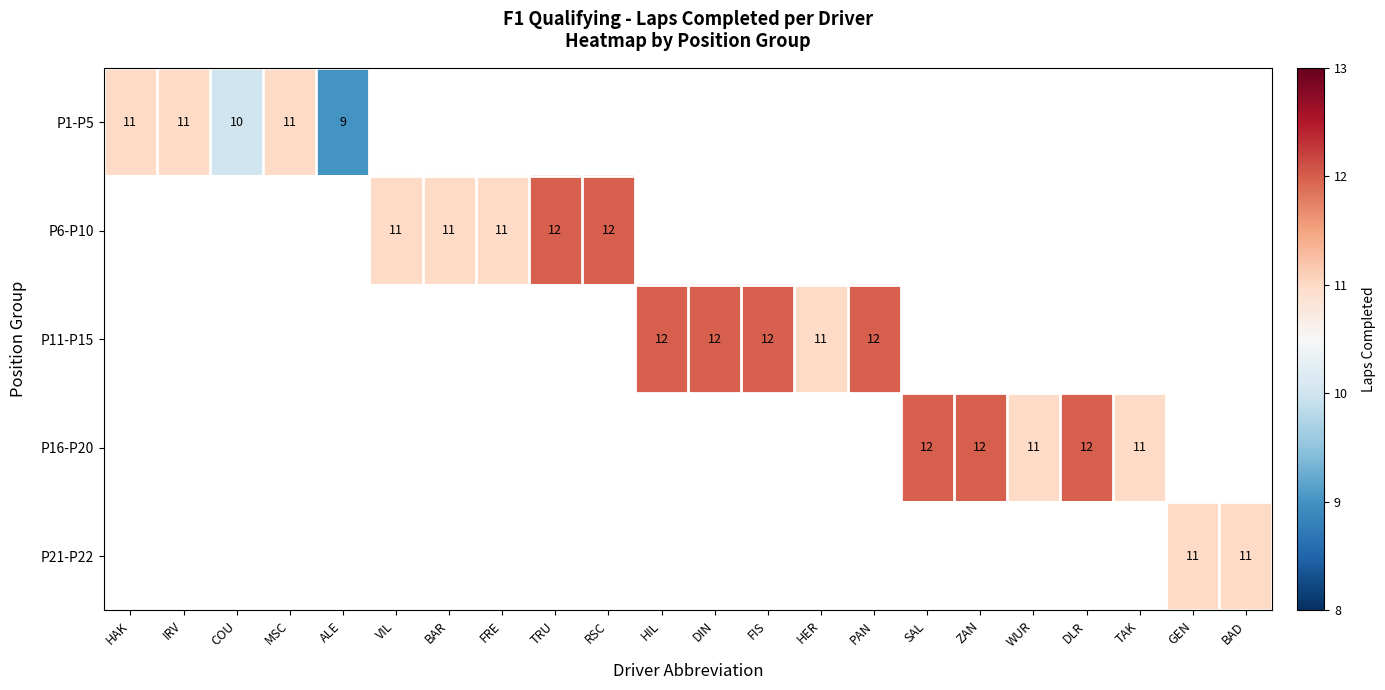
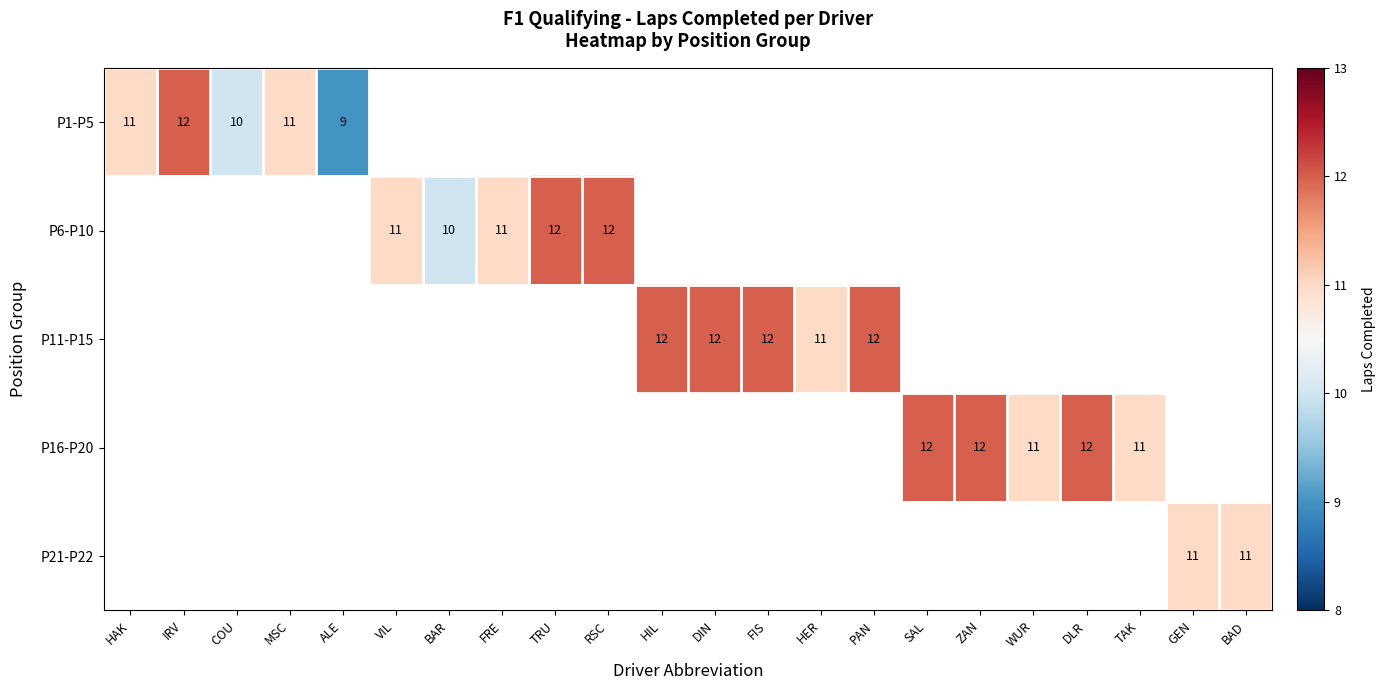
  {
    "P1-P5": {
      "HAK": 11,
-     "IRV": 11,
+     "IRV": 12,
      "COU": 10,
      "MSC": 11,
      "ALE": 9
    },
    "P6-P10": {
      "VIL": 11,
-     "BAR": 11,
+     "BAR": 10,
      "FRE": 11,
      "TRU": 12,
      "RSC": 12
    },
    "P11-P15": {
      "HIL": 12,
      "DIN": 12,
      "FIS": 12,
      "HER": 11,
      "PAN": 12
    },
    "P16-P20": {
      "SAL": 12,
      "ZAN": 12,
      "WUR": 11,
      "DLR": 12,
      "TAK": 11
    },
    "P21-P22": {
      "GEN": 11,
      "BAD": 11
    }
  }
